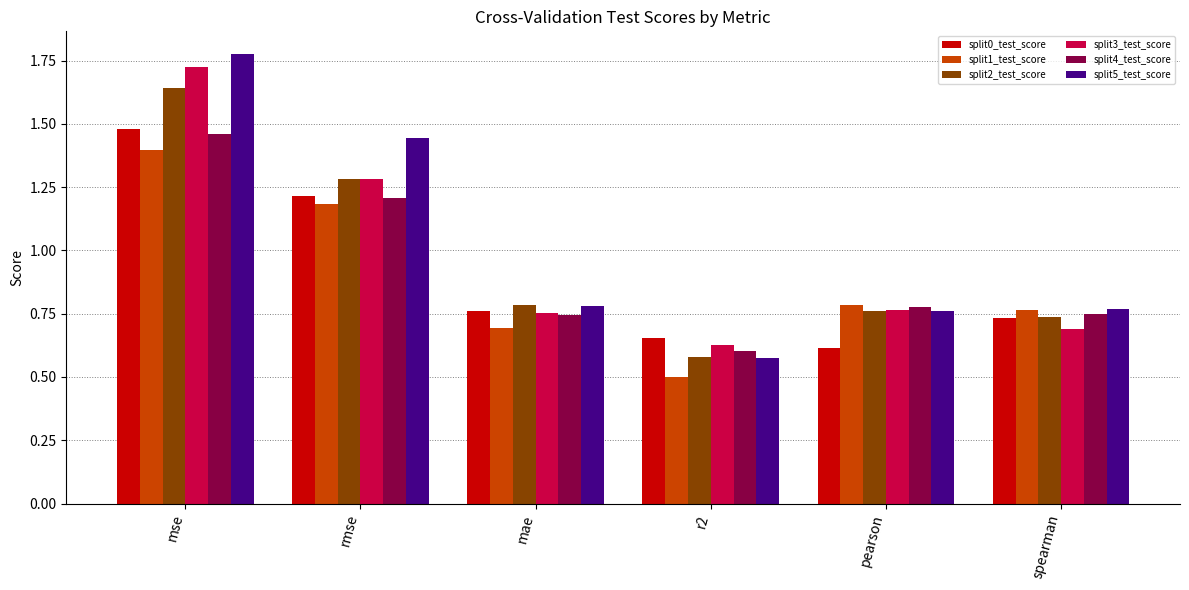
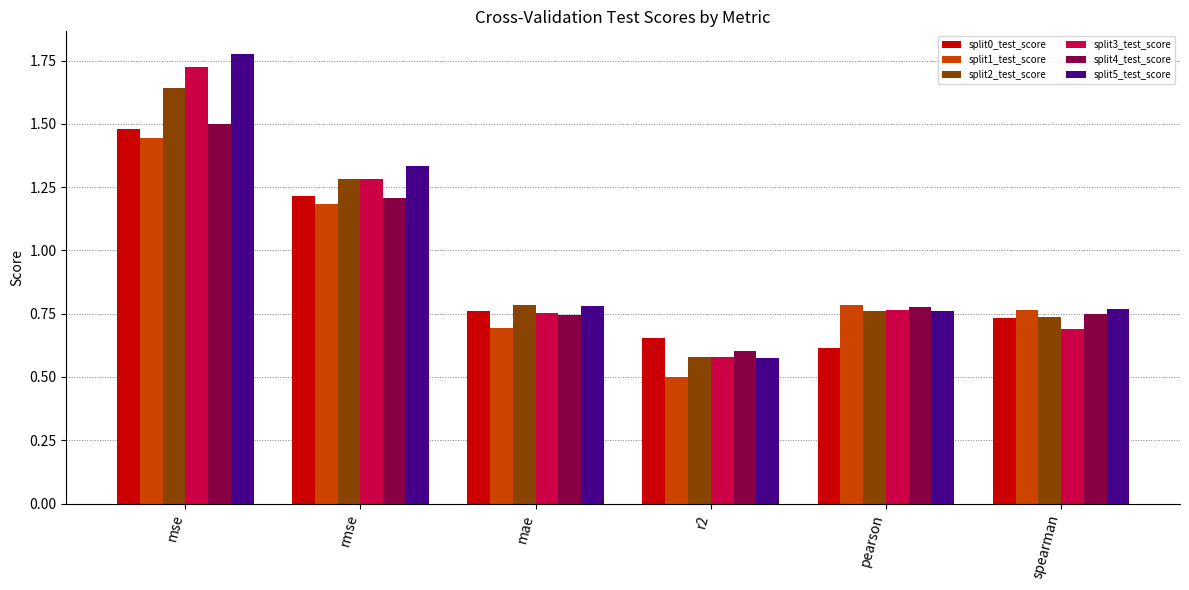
  {
    "split0_test_score": {
      "mse": 1.48,
      "rmse": 1.22,
      "mae": 0.76,
      "r2": 0.65,
      "pearson": 0.62,
      "spearman": 0.73
    },
    "split1_test_score": {
-     "mse": 1.40,
+     "mse": 1.44,
      "rmse": 1.18,
      "mae": 0.69,
      "r2": 0.50,
      "pearson": 0.78,
      "spearman": 0.77
    },
    "split2_test_score": {
      "mse": 1.64,
      "rmse": 1.28,
      "mae": 0.78,
      "r2": 0.58,
      "pearson": 0.76,
      "spearman": 0.74
    },
    "split3_test_score": {
      "mse": 1.73,
      "rmse": 1.28,
      "mae": 0.75,
-     "r2": 0.63,
+     "r2": 0.58,
      "pearson": 0.76,
      "spearman": 0.69
    },
    "split4_test_score": {
-     "mse": 1.46,
+     "mse": 1.50,
      "rmse": 1.21,
      "mae": 0.74,
      "r2": 0.60,
      "pearson": 0.78,
      "spearman": 0.75
    },
    "split5_test_score": {
      "mse": 1.78,
-     "rmse": 1.44,
+     "rmse": 1.33,
      "mae": 0.78,
      "r2": 0.58,
      "pearson": 0.76,
      "spearman": 0.77
    }
  }
